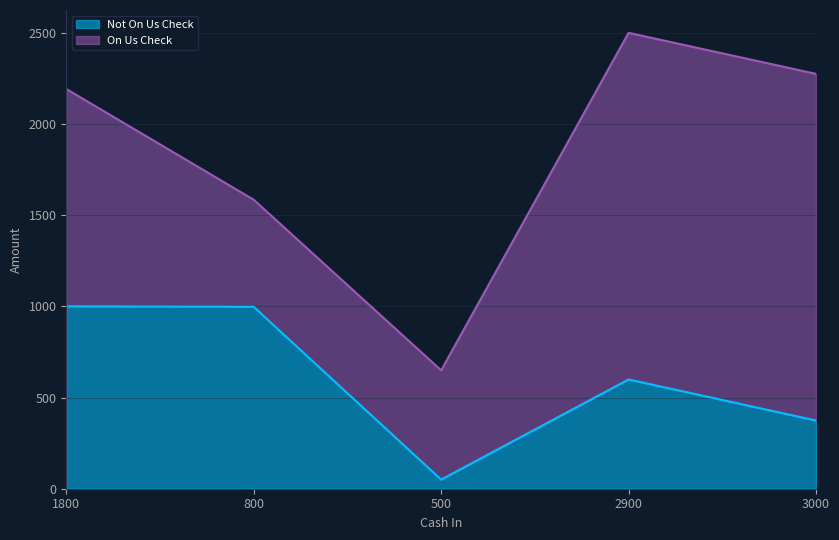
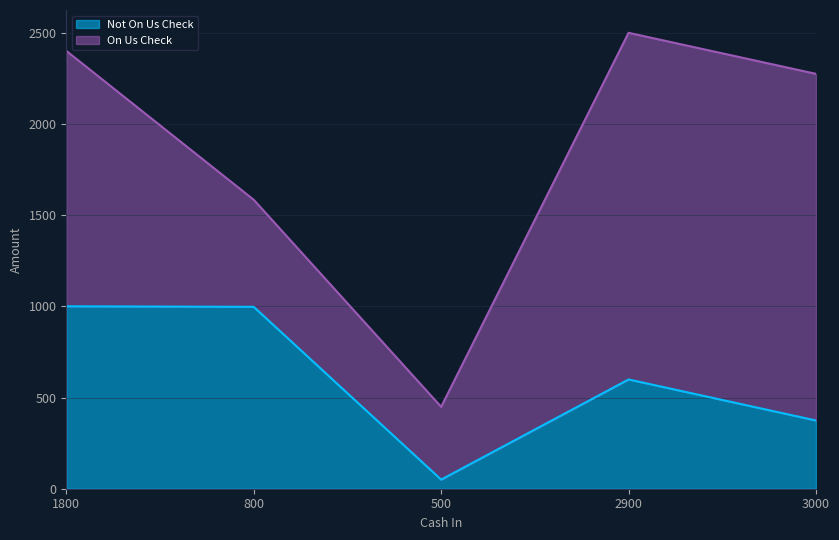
  {
    "Not On Us Check": {
      "1800": 1000,
      "800": 1000,
      "500": 50,
      "2900": 600,
      "3000": 370
    },
    "On Us Check": {
-     "1800": 1190,
+     "1800": 1400,
      "800": 590,
-     "500": 600,
+     "500": 400,
      "2900": 1900,
      "3000": 1900
    }
  }
